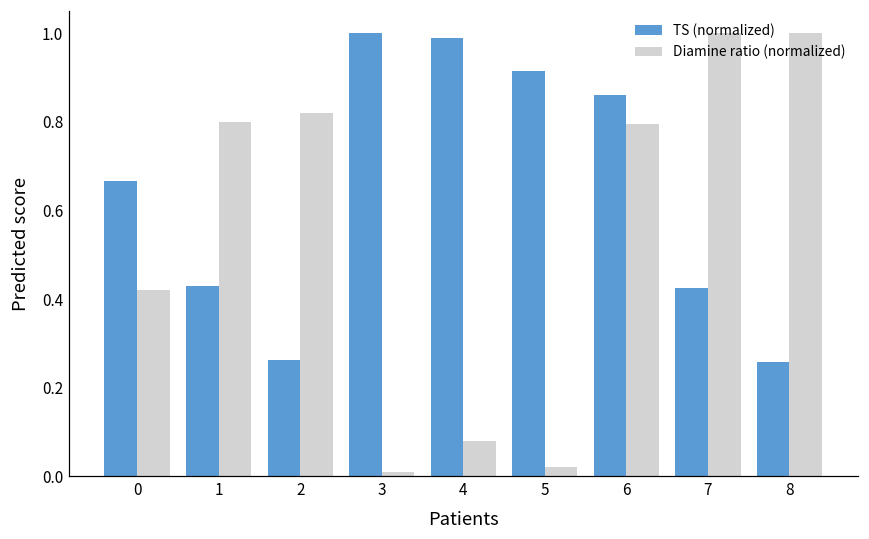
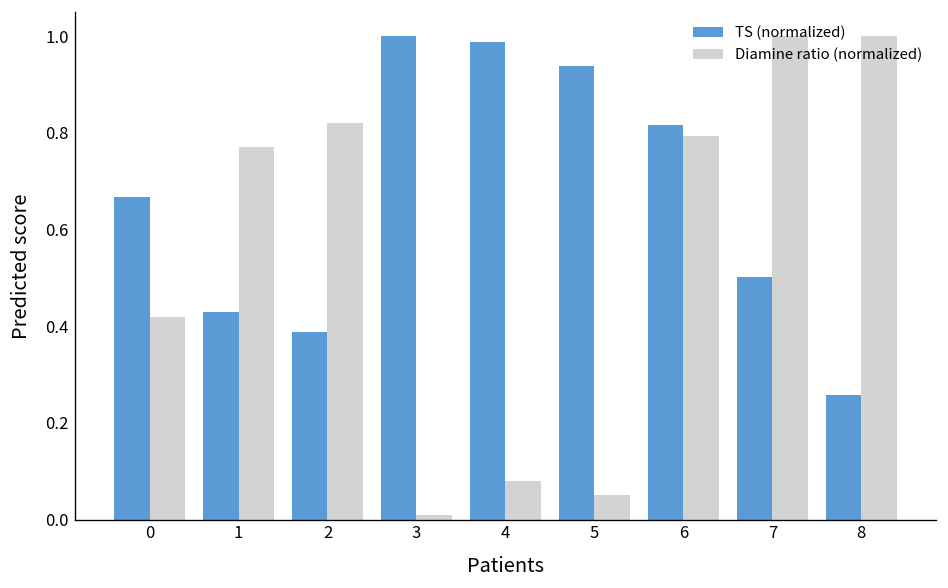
  {
    "TS (normalized)": {
      "0": 0.67,
      "1": 0.43,
-     "2": 0.26,
+     "2": 0.39,
      "3": 1.00,
      "4": 0.99,
-     "5": 0.91,
-     "6": 0.86,
-     "7": 0.43,
+     "5": 0.94,
+     "6": 0.82,
+     "7": 0.50,
      "8": 0.26
    },
    "Diamine ratio (normalized)": {
      "0": 0.42,
-     "1": 0.80,
+     "1": 0.77,
      "2": 0.82,
      "3": 0.01,
      "4": 0.08,
-     "5": 0.02,
+     "5": 0.05,
      "6": 0.79,
      "7": 1.00,
      "8": 1.00
    }
  }
